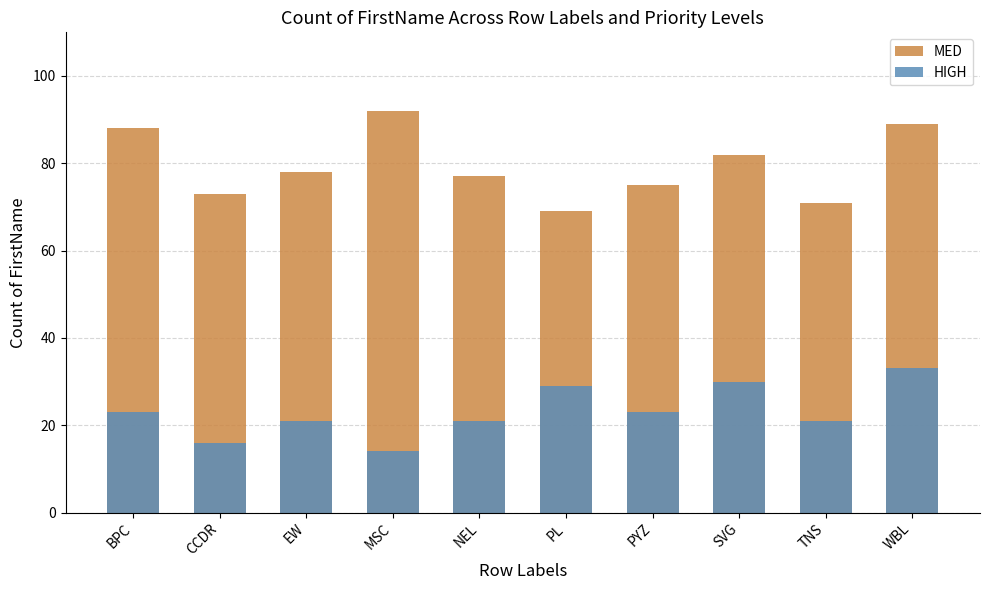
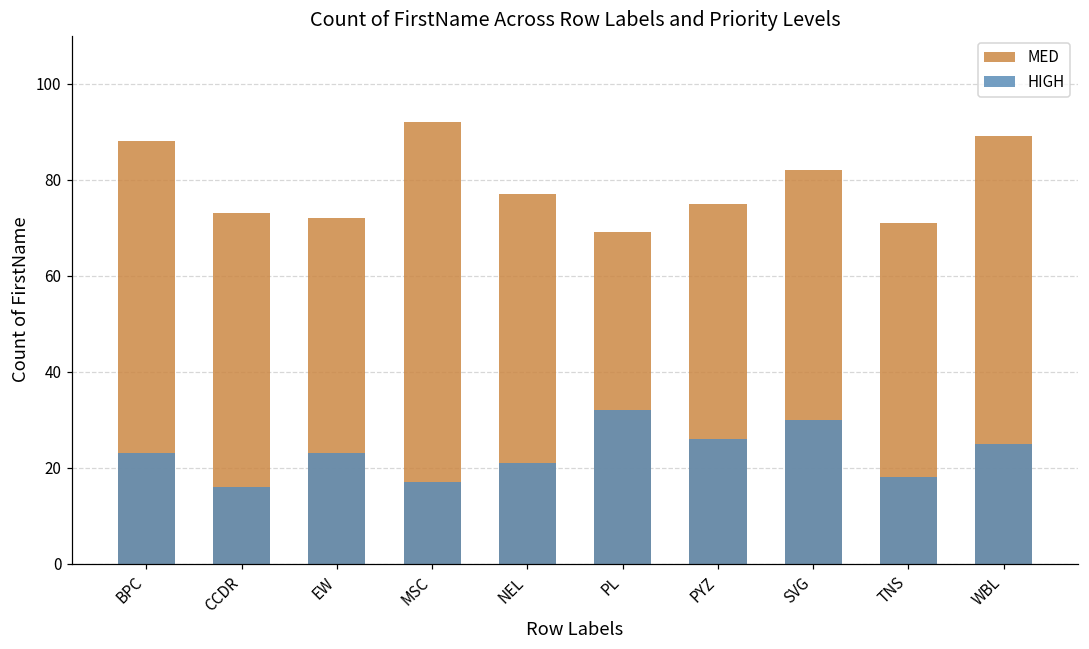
  {
    "MED": {
      "BPC": 88,
      "CCDR": 73,
-     "EW": 78,
+     "EW": 72,
      "MSC": 92,
      "NEL": 77,
      "PL": 69,
      "PYZ": 75,
      "SVG": 82,
      "TNS": 71,
      "WBL": 89
    },
    "HIGH": {
-     "EW": 21,
-     "MSC": 14,
-     "PL": 29,
-     "PYZ": 23,
-     "TNS": 21,
-     "WBL": 33
+     "EW": 23,
+     "MSC": 17,
+     "PL": 32,
+     "PYZ": 26,
+     "TNS": 18,
+     "WBL": 25
    }
  }
